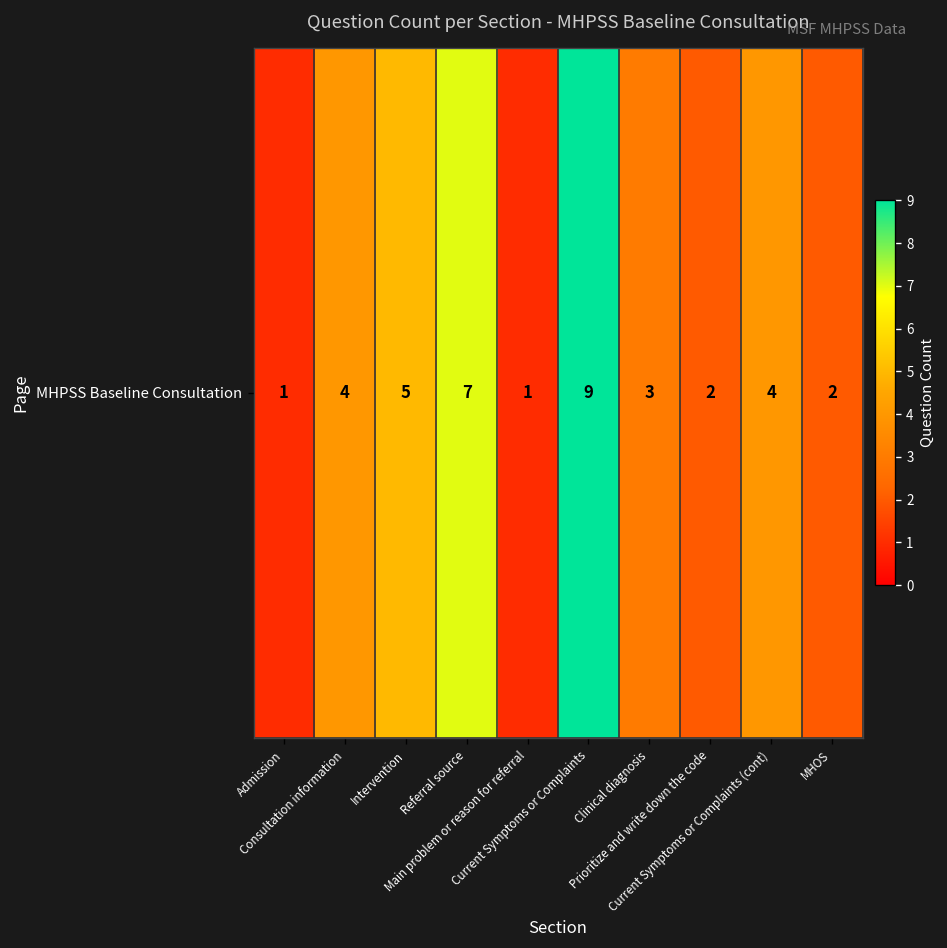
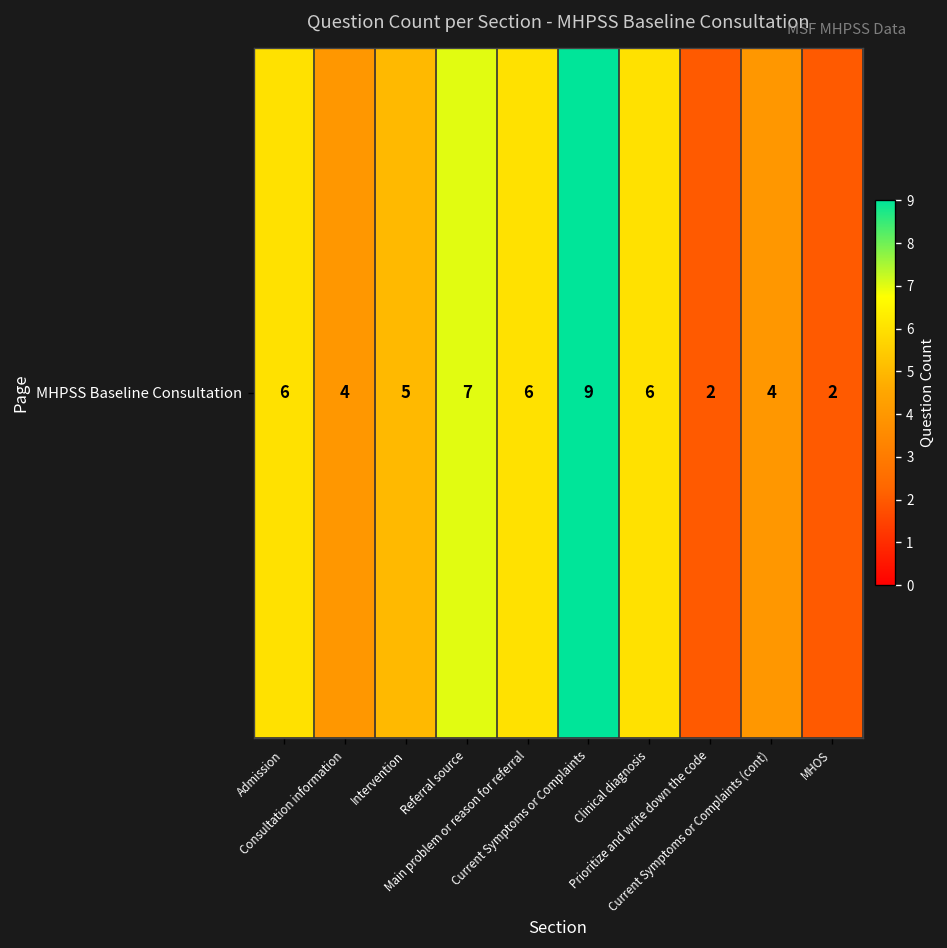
  {
    "MHPSS Baseline Consultation": {
-     "Admission": 1,
+     "Admission": 6,
      "Consultation information": 4,
      "Intervention": 5,
      "Referral source": 7,
-     "Main problem or reason for referral": 1,
+     "Main problem or reason for referral": 6,
      "Current Symptoms or Complaints": 9,
-     "Clinical diagnosis": 3,
+     "Clinical diagnosis": 6,
      "Prioritize and write down the code": 2,
      "Current Symptoms or Complaints (cont)": 4,
      "MHOS": 2
    }
  }
